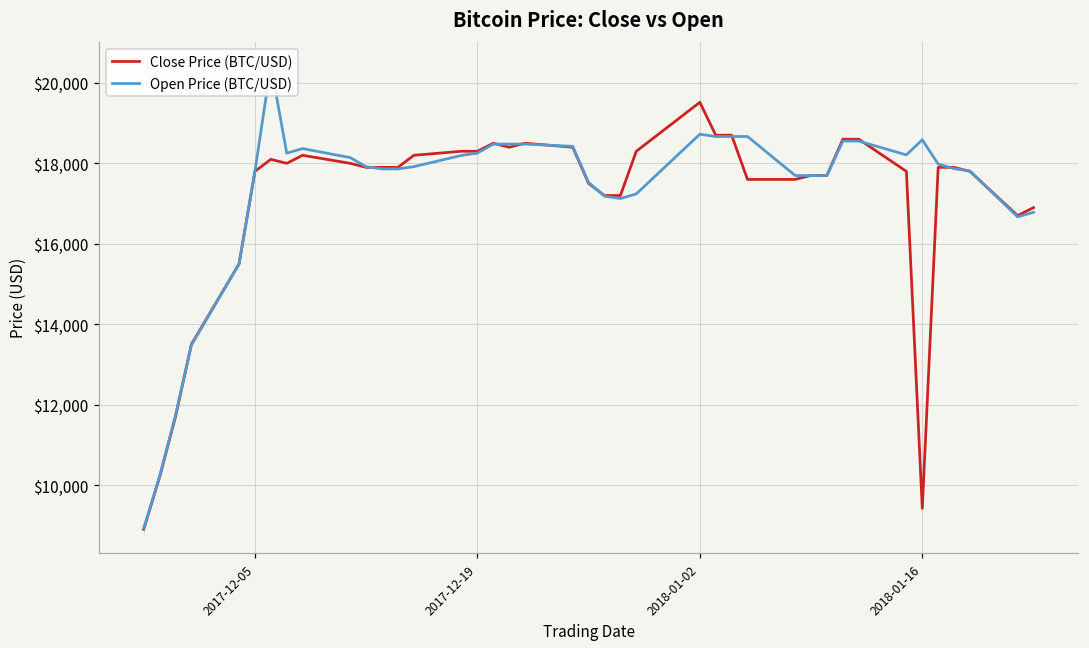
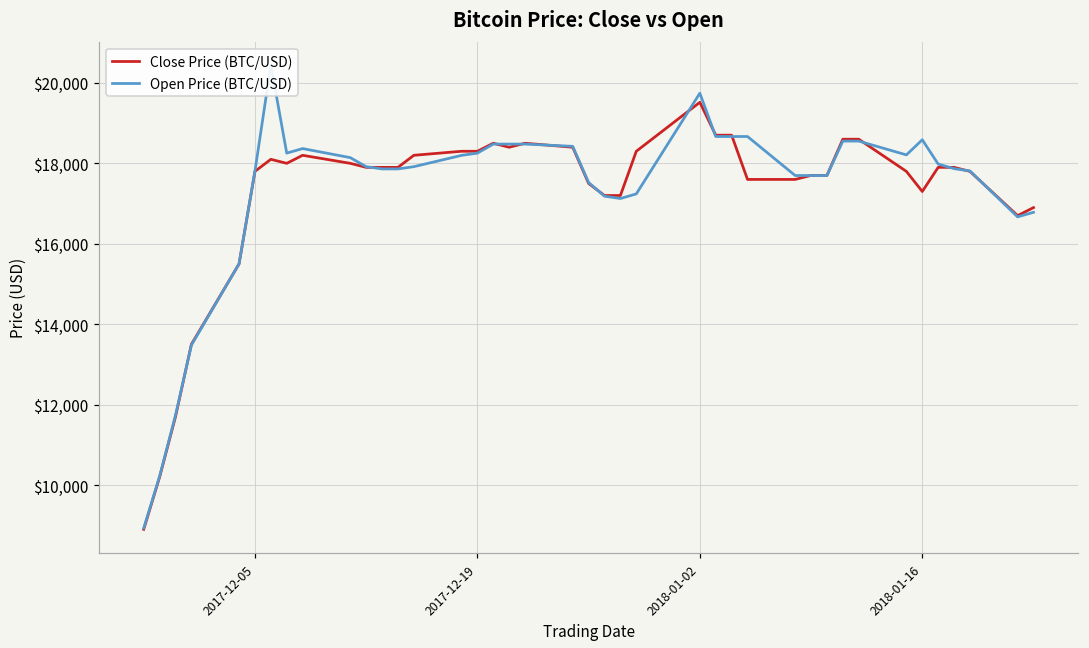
  {
    "Close Price (BTC/USD)": {
      "2018-01-02": "$19,500",
-     "2018-01-16": "$9,400"
+     "2018-01-16": "$17,300"
    },
    "Open Price (BTC/USD)": {
-     "2018-01-02": "$18,700",
+     "2018-01-02": "$19,700",
      "2018-01-16": "$18,600"
    }
  }
